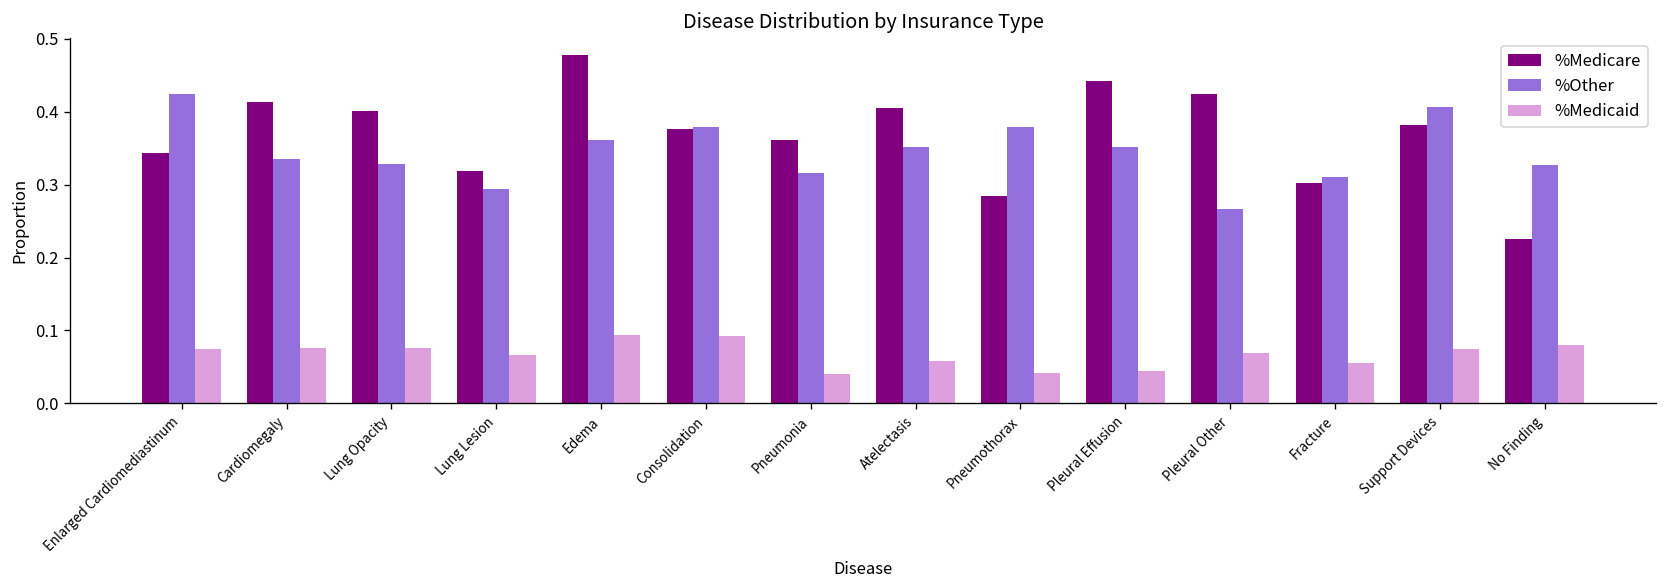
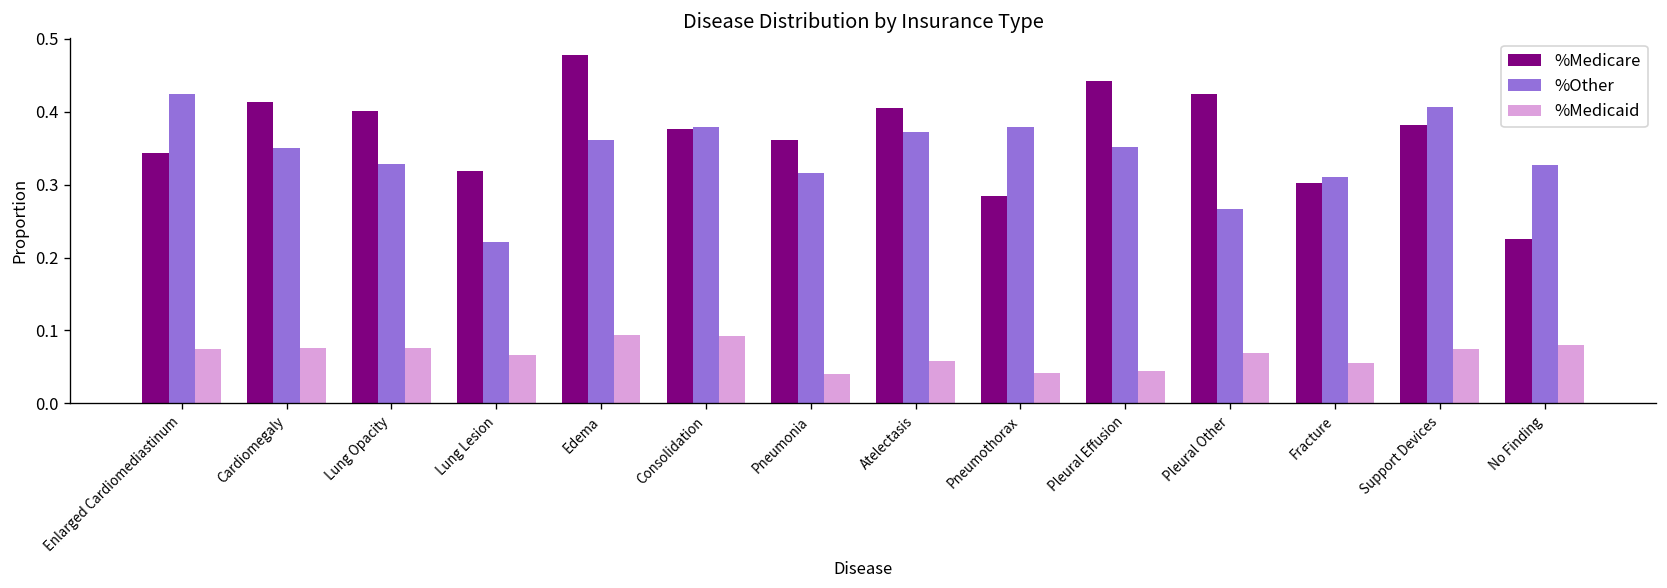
  {
    "%Medicare": {
      "Enlarged Cardiomediastinum": 0.34,
      "Cardiomegaly": 0.41,
      "Lung Opacity": 0.40,
      "Lung Lesion": 0.32,
      "Edema": 0.48,
      "Consolidation": 0.38,
      "Pneumonia": 0.36,
      "Atelectasis": 0.41,
      "Pneumothorax": 0.28,
      "Pleural Effusion": 0.44,
      "Pleural Other": 0.42,
      "Fracture": 0.30,
      "Support Devices": 0.38,
      "No Finding": 0.23
    },
    "%Other": {
      "Enlarged Cardiomediastinum": 0.42,
-     "Cardiomegaly": 0.34,
+     "Cardiomegaly": 0.35,
      "Lung Opacity": 0.33,
-     "Lung Lesion": 0.29,
+     "Lung Lesion": 0.22,
      "Edema": 0.36,
      "Consolidation": 0.38,
      "Pneumonia": 0.32,
-     "Atelectasis": 0.35,
+     "Atelectasis": 0.37,
      "Pneumothorax": 0.38,
      "Pleural Effusion": 0.35,
      "Pleural Other": 0.27,
      "Fracture": 0.31,
      "Support Devices": 0.41,
      "No Finding": 0.33
    },
    "%Medicaid": {
      "Enlarged Cardiomediastinum": 0.07,
      "Cardiomegaly": 0.08,
      "Lung Opacity": 0.08,
      "Lung Lesion": 0.07,
      "Edema": 0.09,
      "Consolidation": 0.09,
      "Pneumonia": 0.04,
      "Atelectasis": 0.06,
      "Pneumothorax": 0.04,
      "Pleural Effusion": 0.04,
      "Pleural Other": 0.07,
      "Fracture": 0.05,
      "Support Devices": 0.07,
      "No Finding": 0.08
    }
  }
